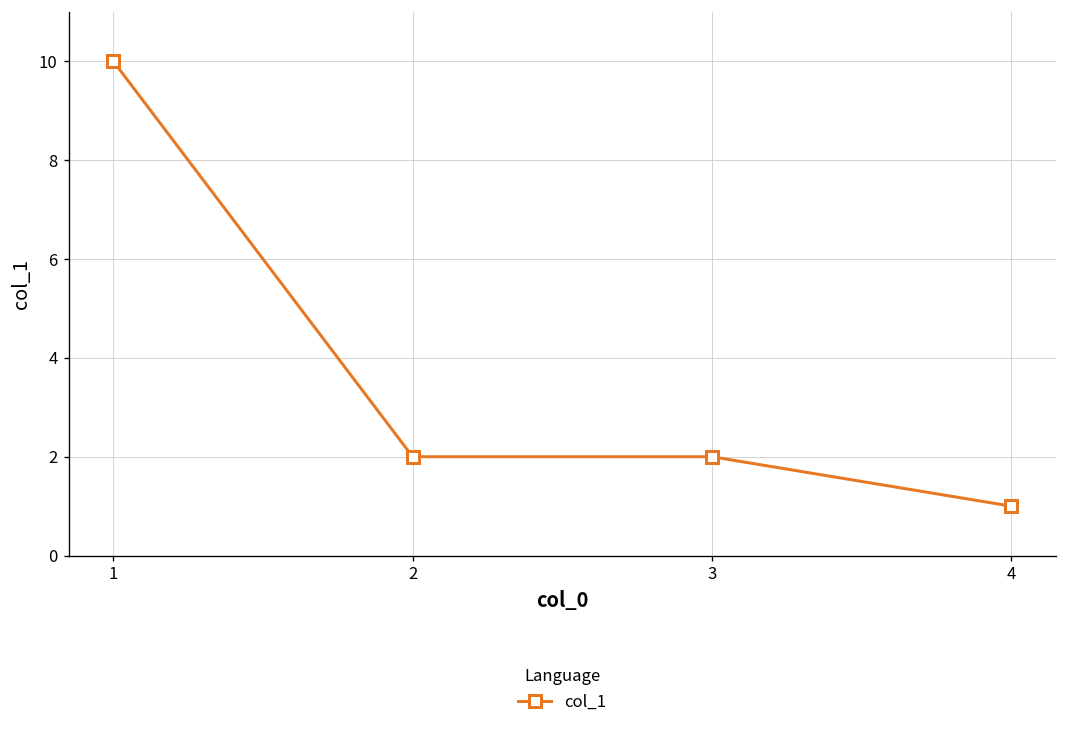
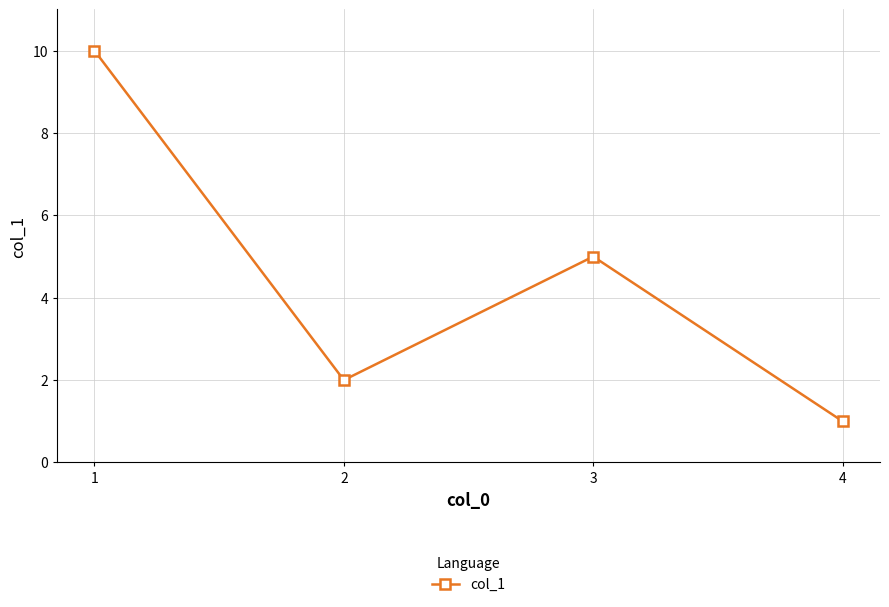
  {
    "1": 10,
    "2": 2,
-   "3": 2,
+   "3": 5,
    "4": 1
  }
